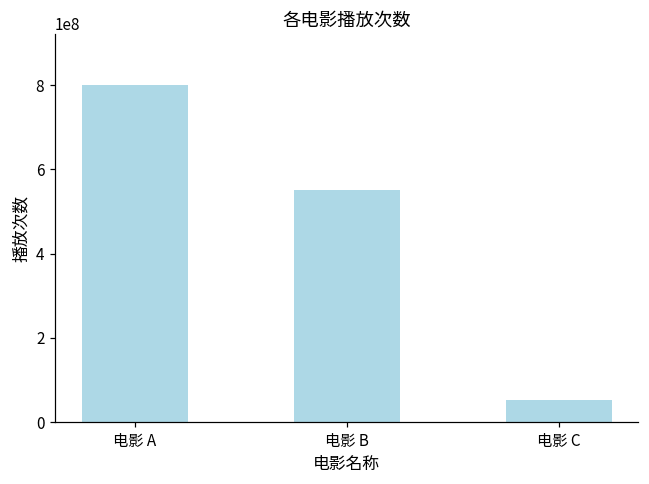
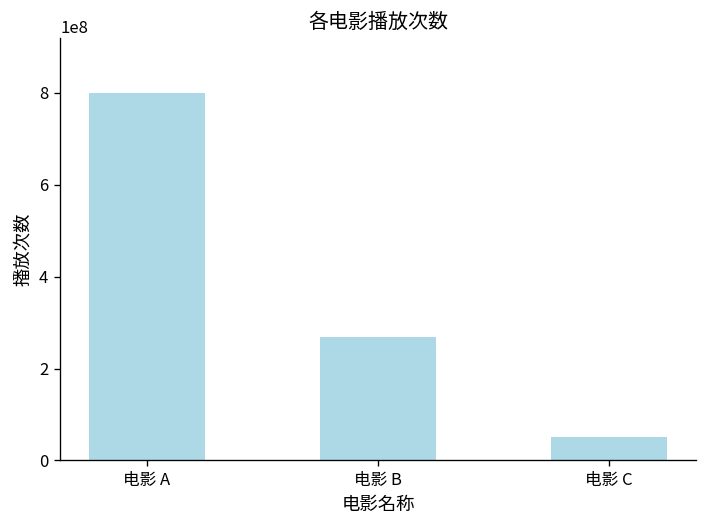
  {
    "电影 A": 800000000,
-   "电影 B": 550000000,
+   "电影 B": 270000000,
    "电影 C": 50000000
  }
